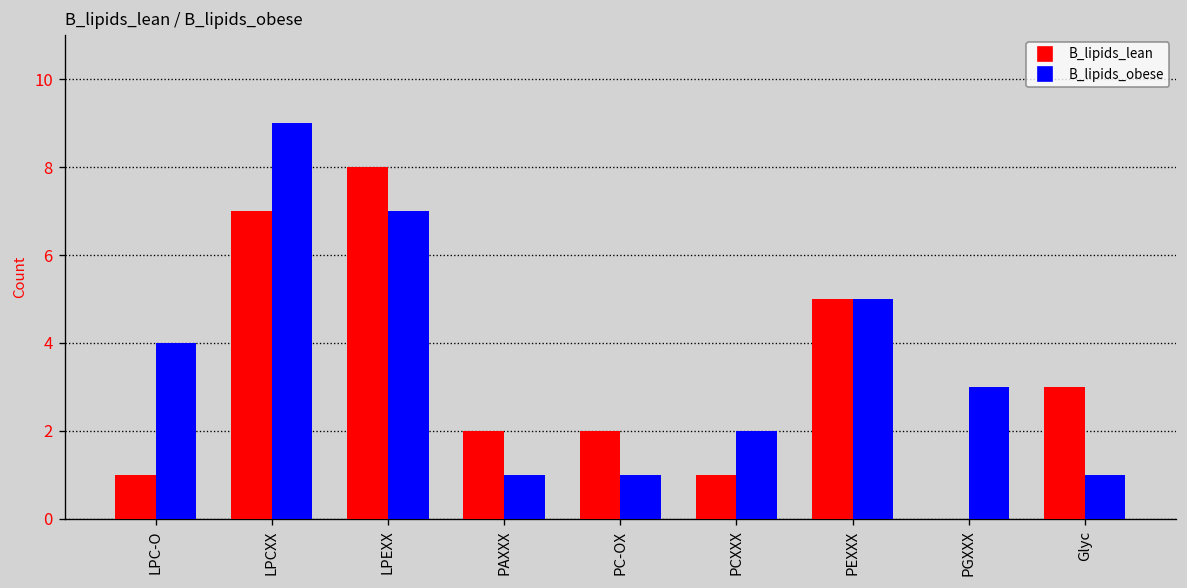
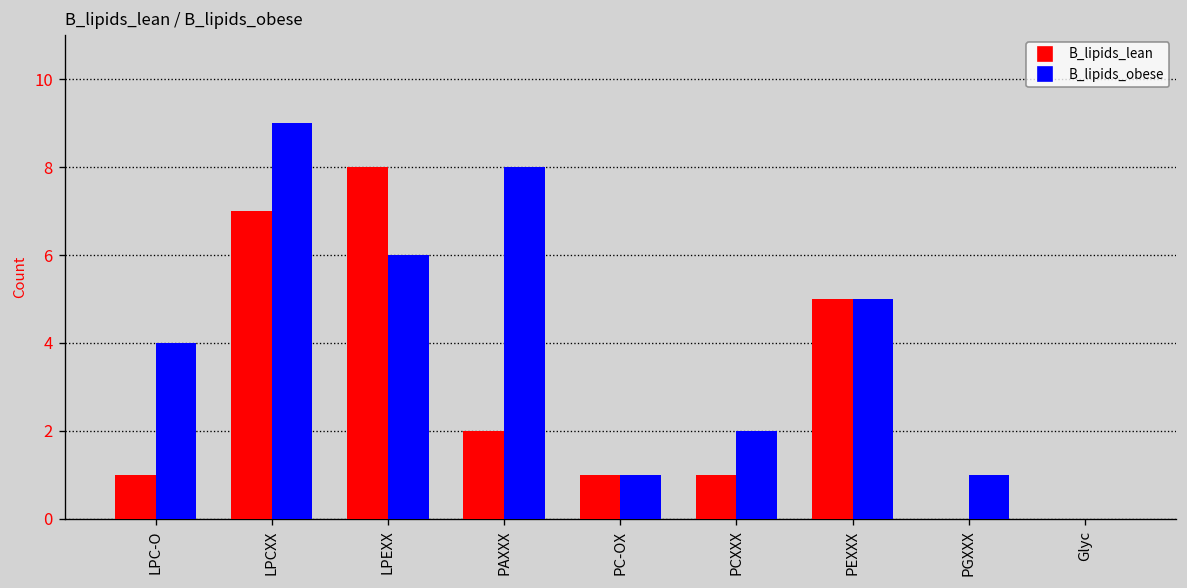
  {
    "B_lipids_lean": {
      "LPC-O": 1,
      "LPCXX": 7,
      "LPEXX": 8,
      "PAXXX": 2,
-     "PC-OX": 2,
+     "PC-OX": 1,
      "PCXXX": 1,
      "PEXXX": 5,
      "PGXXX": 0,
-     "Glyc": 3
+     "Glyc": 0
    },
    "B_lipids_obese": {
      "LPC-O": 4,
      "LPCXX": 9,
-     "LPEXX": 7,
-     "PAXXX": 1,
+     "LPEXX": 6,
+     "PAXXX": 8,
      "PC-OX": 1,
      "PCXXX": 2,
      "PEXXX": 5,
-     "PGXXX": 3,
-     "Glyc": 1
+     "PGXXX": 1,
+     "Glyc": 0
    }
  }
